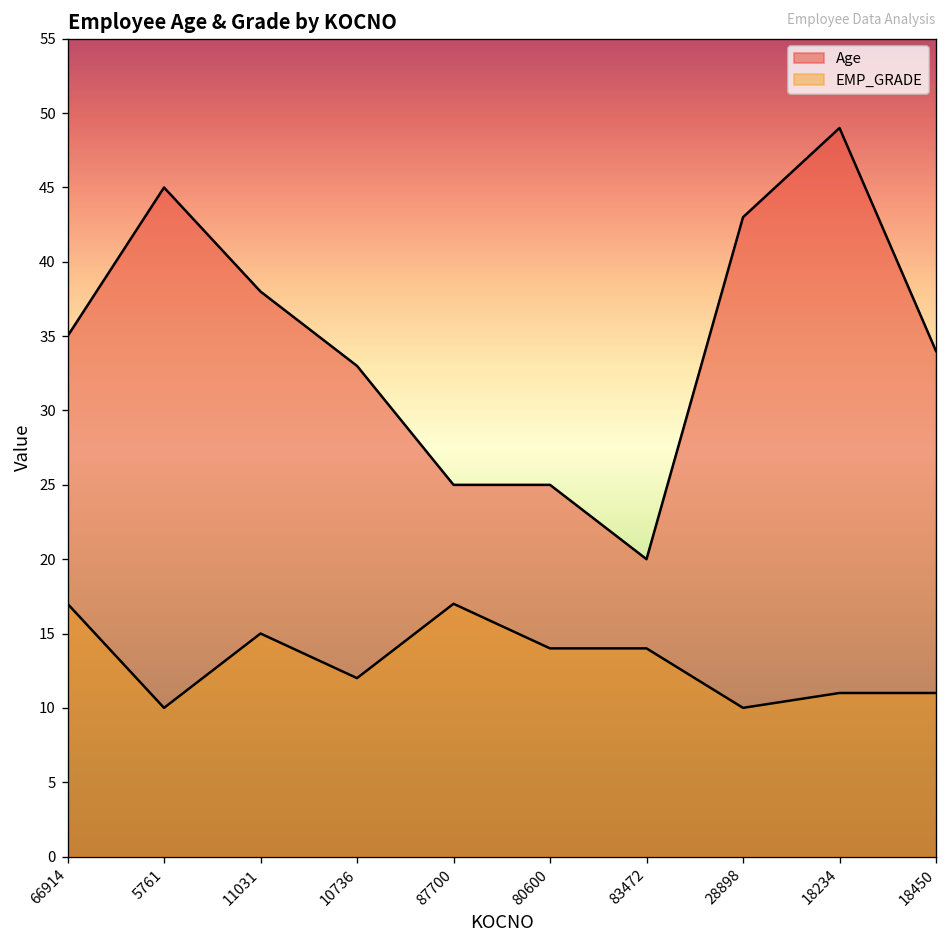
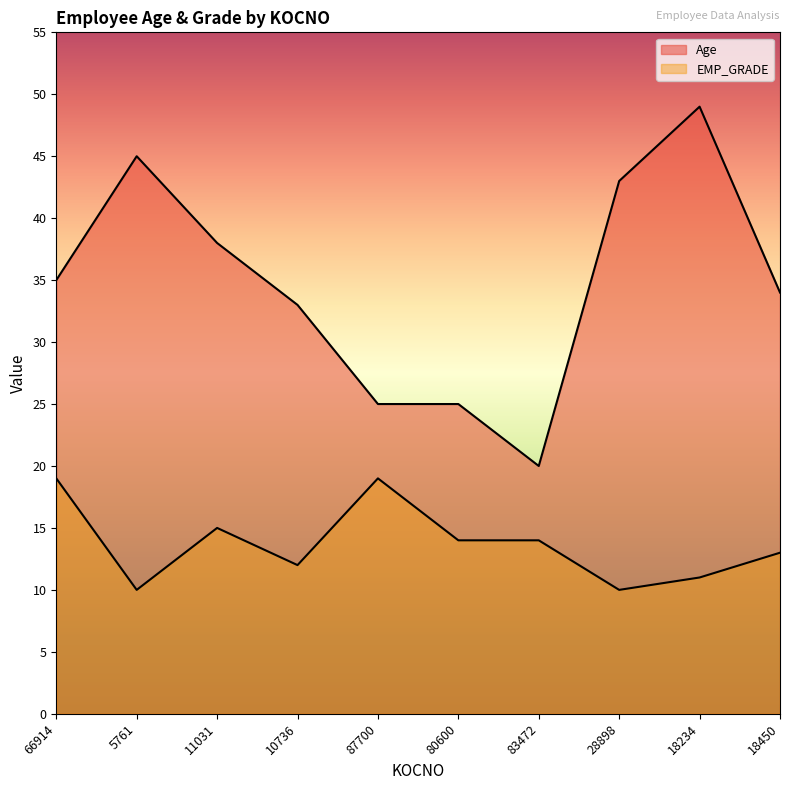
  {
    "Age": {
      "66914": 35,
      "5761": 45,
      "11031": 38,
      "10736": 33,
      "87700": 25,
      "80600": 25,
      "83472": 20,
      "28898": 43,
      "18234": 49,
      "18450": 34
    },
    "EMP_GRADE": {
-     "66914": 17,
+     "66914": 19,
      "5761": 10,
      "11031": 15,
      "10736": 12,
-     "87700": 17,
+     "87700": 19,
      "80600": 14,
      "83472": 14,
      "28898": 10,
      "18234": 11,
-     "18450": 11
+     "18450": 13
    }
  }
